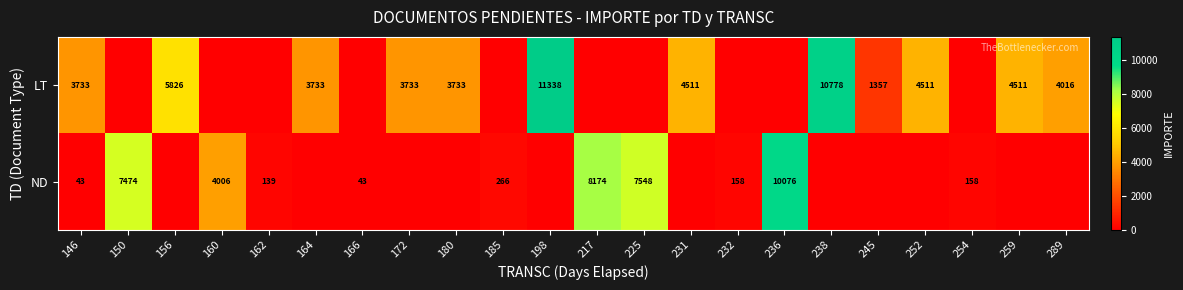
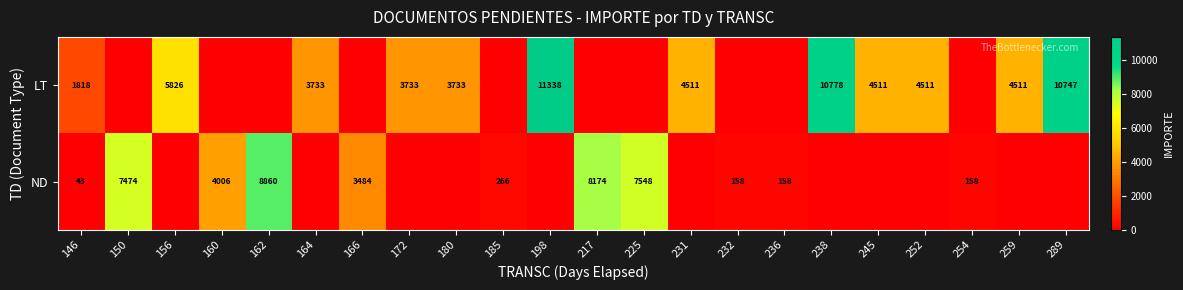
  {
    "LT": {
-     "146": 3733,
+     "146": 1818,
      "156": 5826,
      "164": 3733,
      "172": 3733,
      "180": 3733,
      "198": 11338,
      "231": 4511,
      "238": 10778,
-     "245": 1357,
+     "245": 4511,
      "252": 4511,
-     "289": 4016
+     "289": 10747
    },
    "ND": {
      "146": 43,
      "150": 7474,
      "160": 4006,
-     "162": 139,
-     "166": 43,
+     "162": 8860,
+     "166": 3484,
      "185": 266,
      "217": 8174,
      "225": 7548,
      "232": 158,
-     "236": 10076,
+     "236": 158,
      "254": 158
    }
  }
